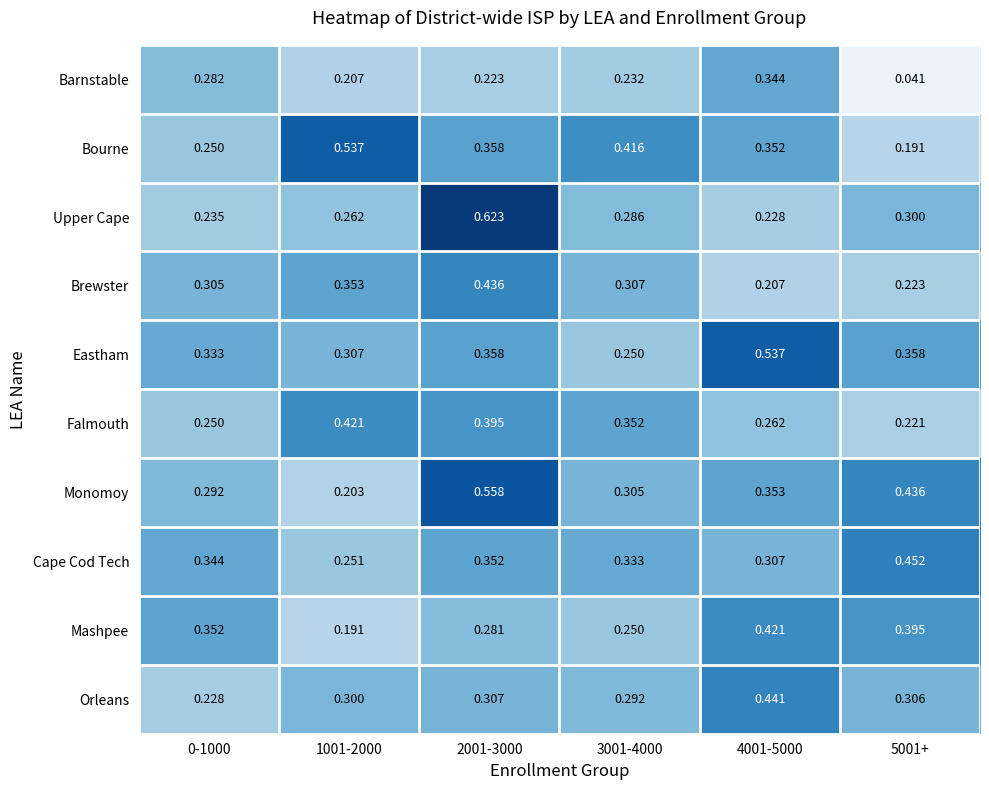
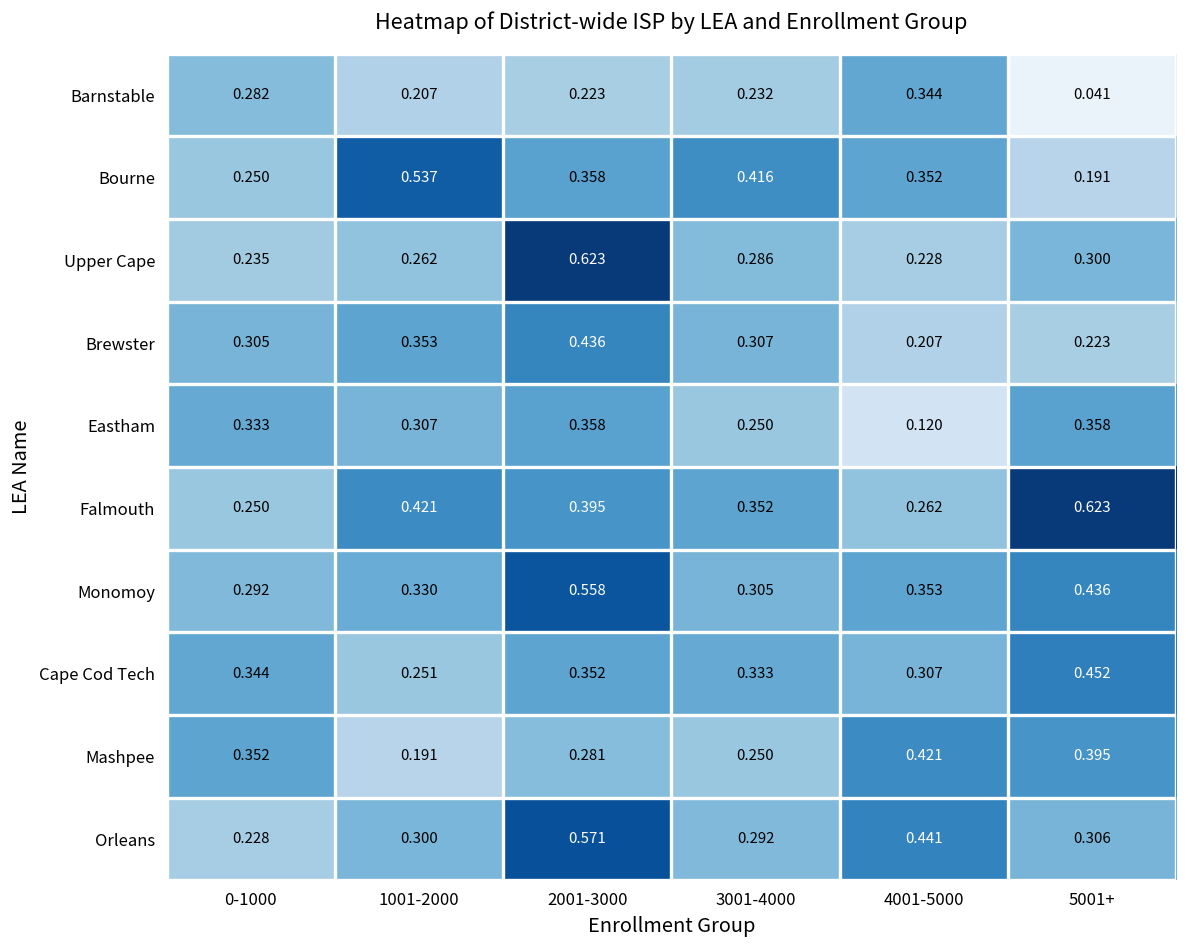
  {
    "Barnstable": {
      "0-1000": 0.282,
      "1001-2000": 0.207,
      "2001-3000": 0.223,
      "3001-4000": 0.232,
      "4001-5000": 0.344,
      "5001+": 0.041
    },
    "Bourne": {
      "0-1000": 0.250,
      "1001-2000": 0.537,
      "2001-3000": 0.358,
      "3001-4000": 0.416,
      "4001-5000": 0.352,
      "5001+": 0.191
    },
    "Upper Cape": {
      "0-1000": 0.235,
      "1001-2000": 0.262,
      "2001-3000": 0.623,
      "3001-4000": 0.286,
      "4001-5000": 0.228,
      "5001+": 0.300
    },
    "Brewster": {
      "0-1000": 0.305,
      "1001-2000": 0.353,
      "2001-3000": 0.436,
      "3001-4000": 0.307,
      "4001-5000": 0.207,
      "5001+": 0.223
    },
    "Eastham": {
      "0-1000": 0.333,
      "1001-2000": 0.307,
      "2001-3000": 0.358,
      "3001-4000": 0.250,
-     "4001-5000": 0.537,
+     "4001-5000": 0.120,
      "5001+": 0.358
    },
    "Falmouth": {
      "0-1000": 0.250,
      "1001-2000": 0.421,
      "2001-3000": 0.395,
      "3001-4000": 0.352,
      "4001-5000": 0.262,
-     "5001+": 0.221
+     "5001+": 0.623
    },
    "Monomoy": {
      "0-1000": 0.292,
-     "1001-2000": 0.203,
+     "1001-2000": 0.330,
      "2001-3000": 0.558,
      "3001-4000": 0.305,
      "4001-5000": 0.353,
      "5001+": 0.436
    },
    "Cape Cod Tech": {
      "0-1000": 0.344,
      "1001-2000": 0.251,
      "2001-3000": 0.352,
      "3001-4000": 0.333,
      "4001-5000": 0.307,
      "5001+": 0.452
    },
    "Mashpee": {
      "0-1000": 0.352,
      "1001-2000": 0.191,
      "2001-3000": 0.281,
      "3001-4000": 0.250,
      "4001-5000": 0.421,
      "5001+": 0.395
    },
    "Orleans": {
      "0-1000": 0.228,
      "1001-2000": 0.300,
-     "2001-3000": 0.307,
+     "2001-3000": 0.571,
      "3001-4000": 0.292,
      "4001-5000": 0.441,
      "5001+": 0.306
    }
  }
